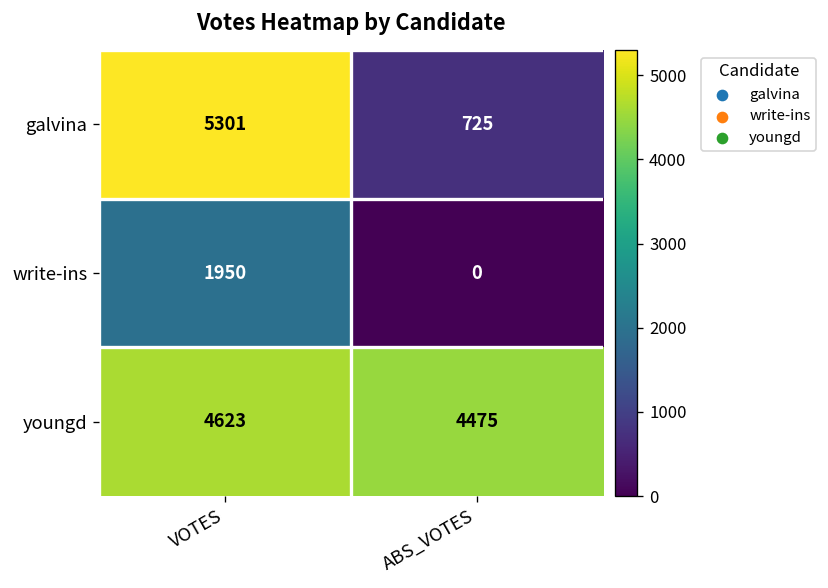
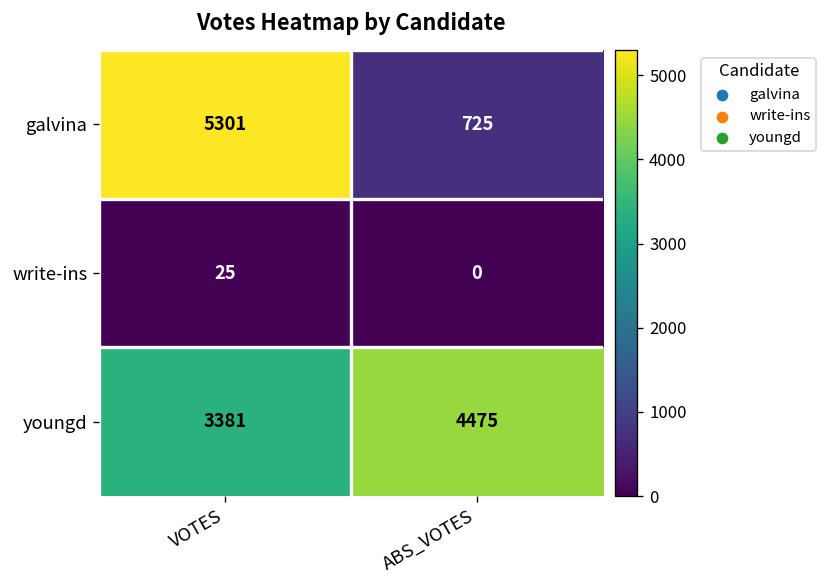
  {
    "galvina": {
      "VOTES": 5301,
      "ABS_VOTES": 725
    },
    "write-ins": {
-     "VOTES": 1950,
+     "VOTES": 25,
      "ABS_VOTES": 0
    },
    "youngd": {
-     "VOTES": 4623,
+     "VOTES": 3381,
      "ABS_VOTES": 4475
    }
  }
